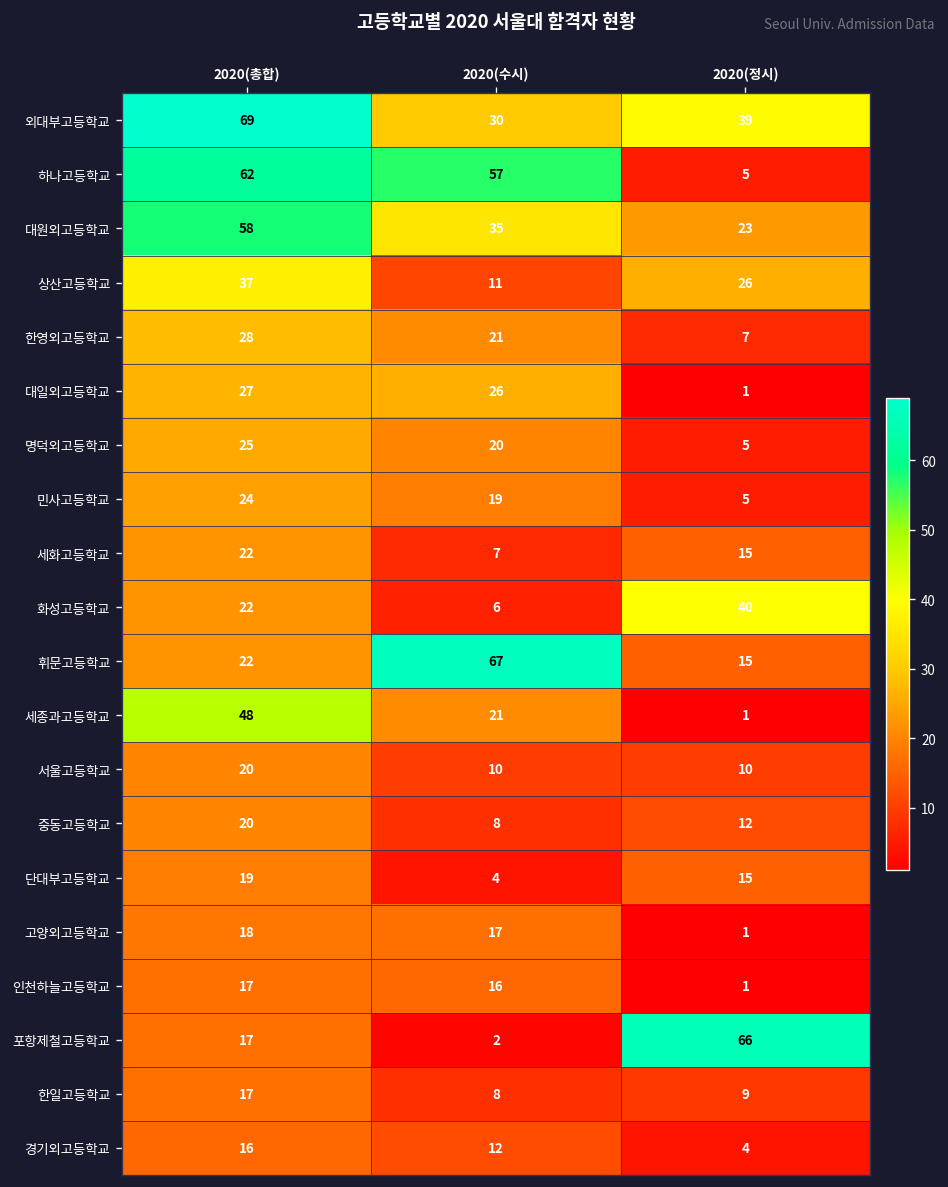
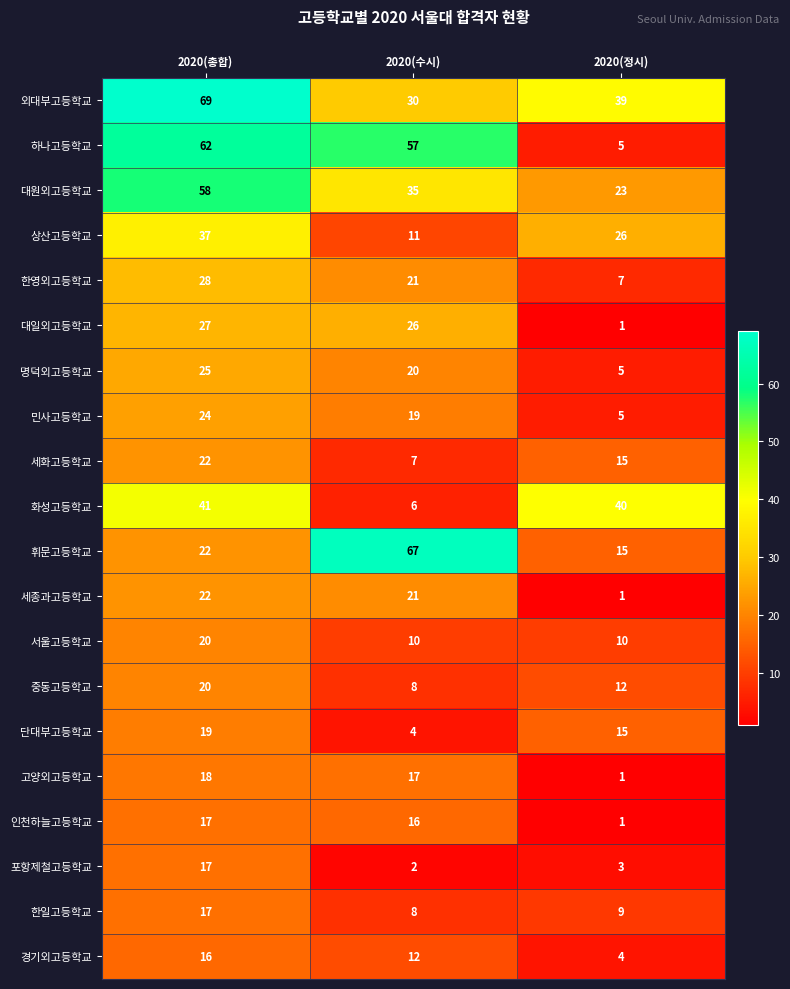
  {
    "외대부고등학교": {
      "2020(총합)": 69,
      "2020(수시)": 30,
      "2020(정시)": 39
    },
    "하나고등학교": {
      "2020(총합)": 62,
      "2020(수시)": 57,
      "2020(정시)": 5
    },
    "대원외고등학교": {
      "2020(총합)": 58,
      "2020(수시)": 35,
      "2020(정시)": 23
    },
    "상산고등학교": {
      "2020(총합)": 37,
      "2020(수시)": 11,
      "2020(정시)": 26
    },
    "한영외고등학교": {
      "2020(총합)": 28,
      "2020(수시)": 21,
      "2020(정시)": 7
    },
    "대일외고등학교": {
      "2020(총합)": 27,
      "2020(수시)": 26,
      "2020(정시)": 1
    },
    "명덕외고등학교": {
      "2020(총합)": 25,
      "2020(수시)": 20,
      "2020(정시)": 5
    },
    "민사고등학교": {
      "2020(총합)": 24,
      "2020(수시)": 19,
      "2020(정시)": 5
    },
    "세화고등학교": {
      "2020(총합)": 22,
      "2020(수시)": 7,
      "2020(정시)": 15
    },
    "화성고등학교": {
-     "2020(총합)": 22,
+     "2020(총합)": 41,
      "2020(수시)": 6,
      "2020(정시)": 40
    },
    "휘문고등학교": {
      "2020(총합)": 22,
      "2020(수시)": 67,
      "2020(정시)": 15
    },
    "세종과고등학교": {
-     "2020(총합)": 48,
+     "2020(총합)": 22,
      "2020(수시)": 21,
      "2020(정시)": 1
    },
    "서울고등학교": {
      "2020(총합)": 20,
      "2020(수시)": 10,
      "2020(정시)": 10
    },
    "중동고등학교": {
      "2020(총합)": 20,
      "2020(수시)": 8,
      "2020(정시)": 12
    },
    "단대부고등학교": {
      "2020(총합)": 19,
      "2020(수시)": 4,
      "2020(정시)": 15
    },
    "고양외고등학교": {
      "2020(총합)": 18,
      "2020(수시)": 17,
      "2020(정시)": 1
    },
    "인천하늘고등학교": {
      "2020(총합)": 17,
      "2020(수시)": 16,
      "2020(정시)": 1
    },
    "포항제철고등학교": {
      "2020(총합)": 17,
      "2020(수시)": 2,
-     "2020(정시)": 66
+     "2020(정시)": 3
    },
    "한일고등학교": {
      "2020(총합)": 17,
      "2020(수시)": 8,
      "2020(정시)": 9
    },
    "경기외고등학교": {
      "2020(총합)": 16,
      "2020(수시)": 12,
      "2020(정시)": 4
    }
  }
